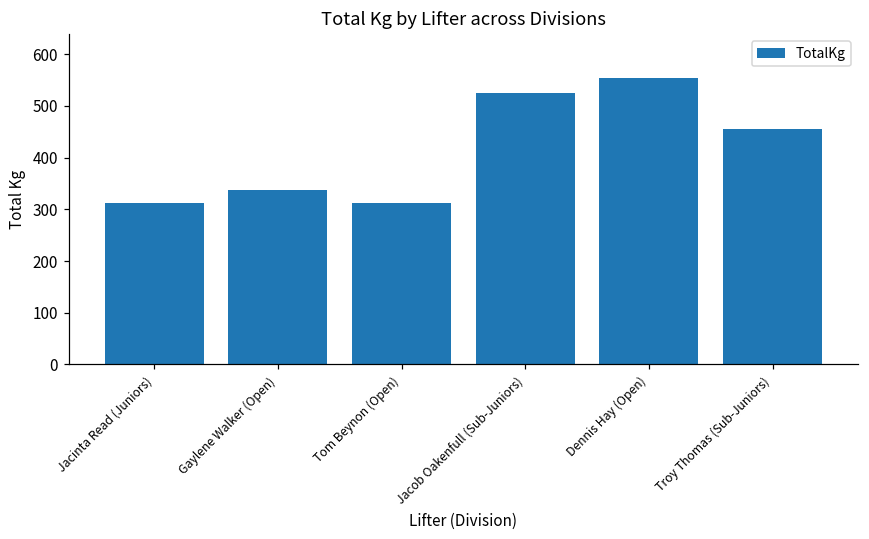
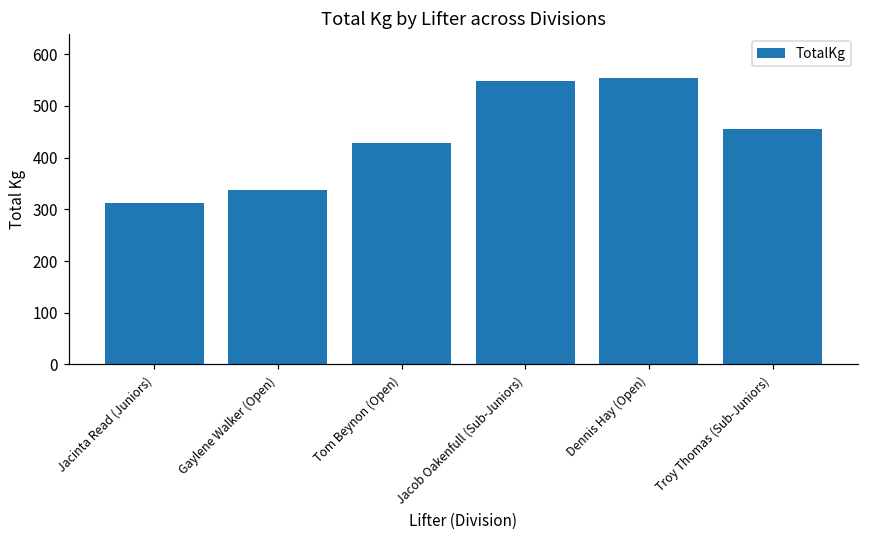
  {
    "Jacinta Read (Juniors)": 310,
    "Gaylene Walker (Open)": 340,
-   "Tom Beynon (Open)": 310,
-   "Jacob Oakenfull (Sub-Juniors)": 530,
+   "Tom Beynon (Open)": 430,
+   "Jacob Oakenfull (Sub-Juniors)": 550,
    "Dennis Hay (Open)": 560,
    "Troy Thomas (Sub-Juniors)": 460
  }
